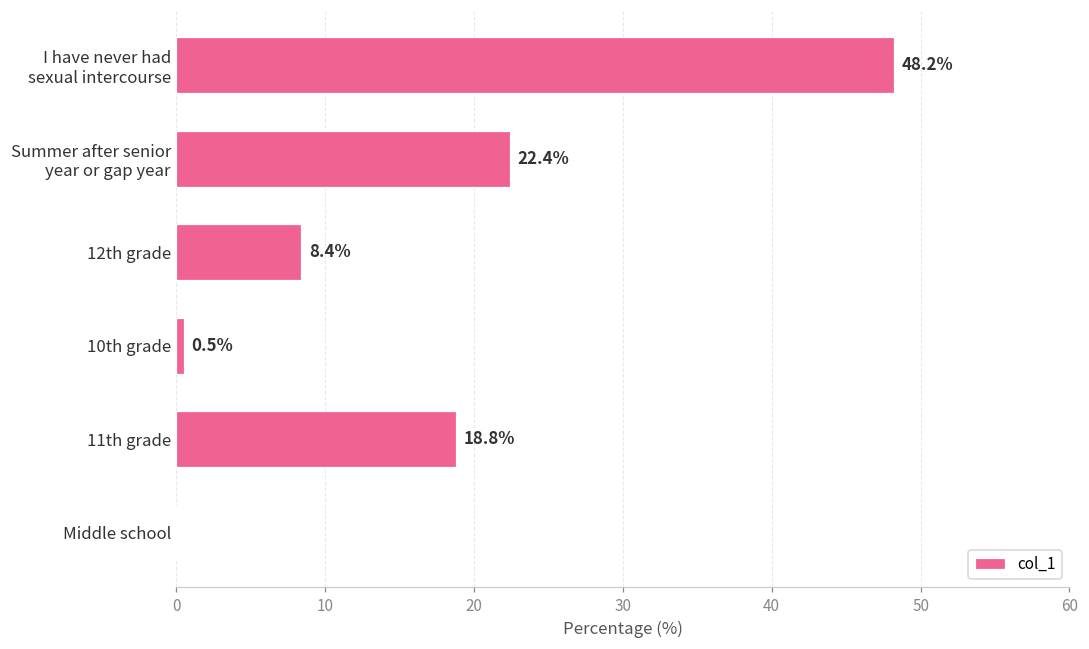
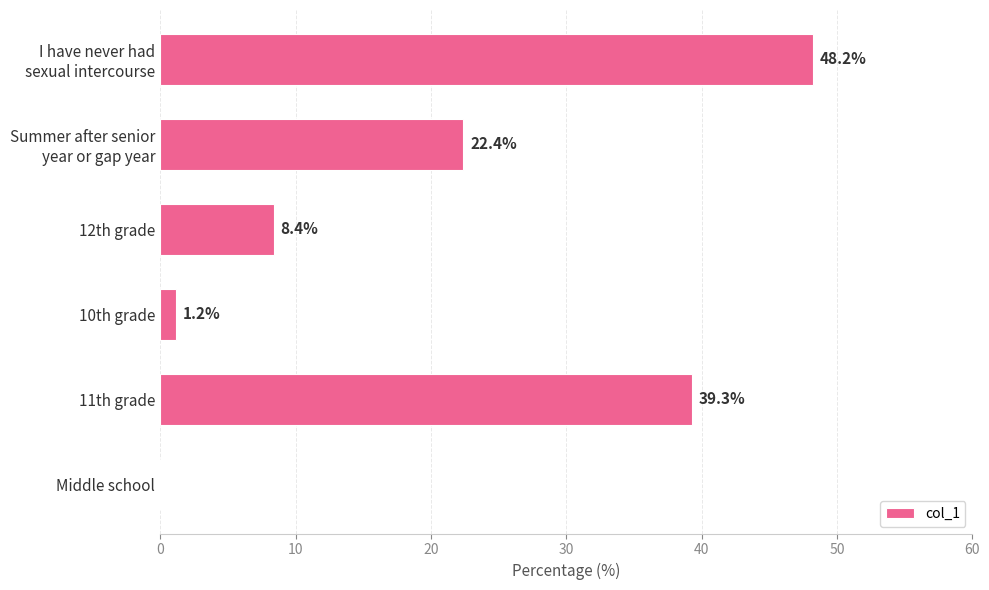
  {
    "I have never had sexual intercourse": "48.2%",
    "Summer after senior year or gap year": "22.4%",
    "12th grade": "8.4%",
-   "10th grade": "0.5%",
-   "11th grade": "18.8%"
+   "10th grade": "1.2%",
+   "11th grade": "39.3%"
  }
